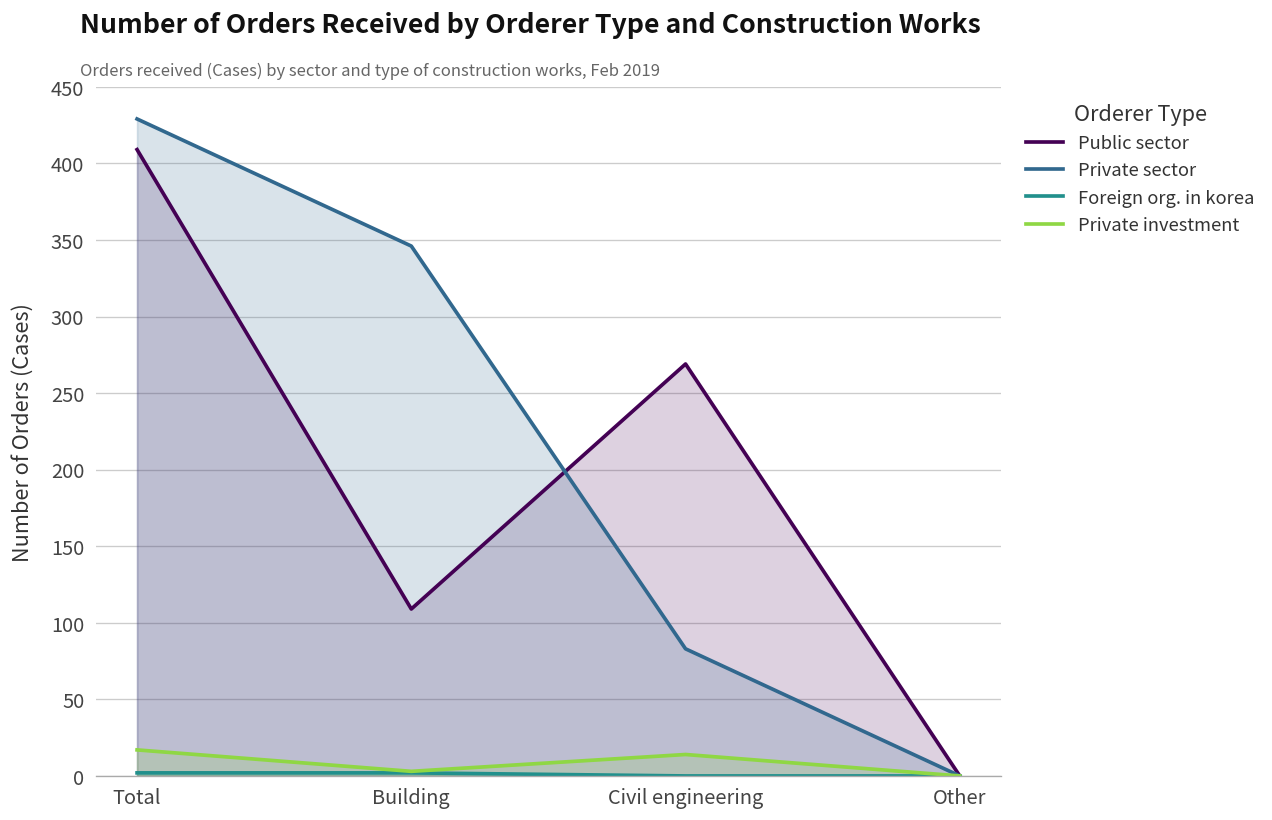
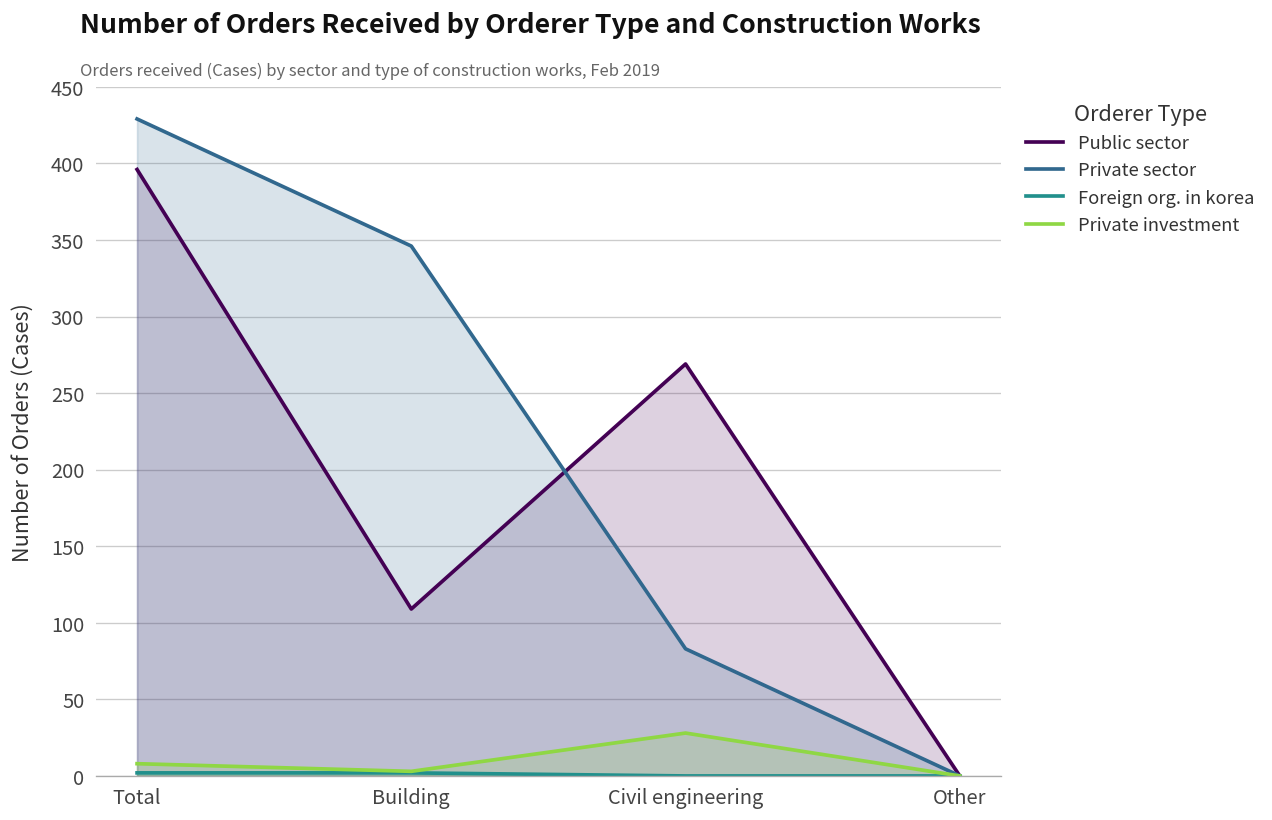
  {
    "Public sector": {
-     "Total": 409,
+     "Total": 396,
      "Building": 109,
      "Civil engineering": 269
    },
    "Private investment": {
-     "Total": 17,
-     "Civil engineering": 14
+     "Total": 8,
+     "Civil engineering": 28
    }
  }
